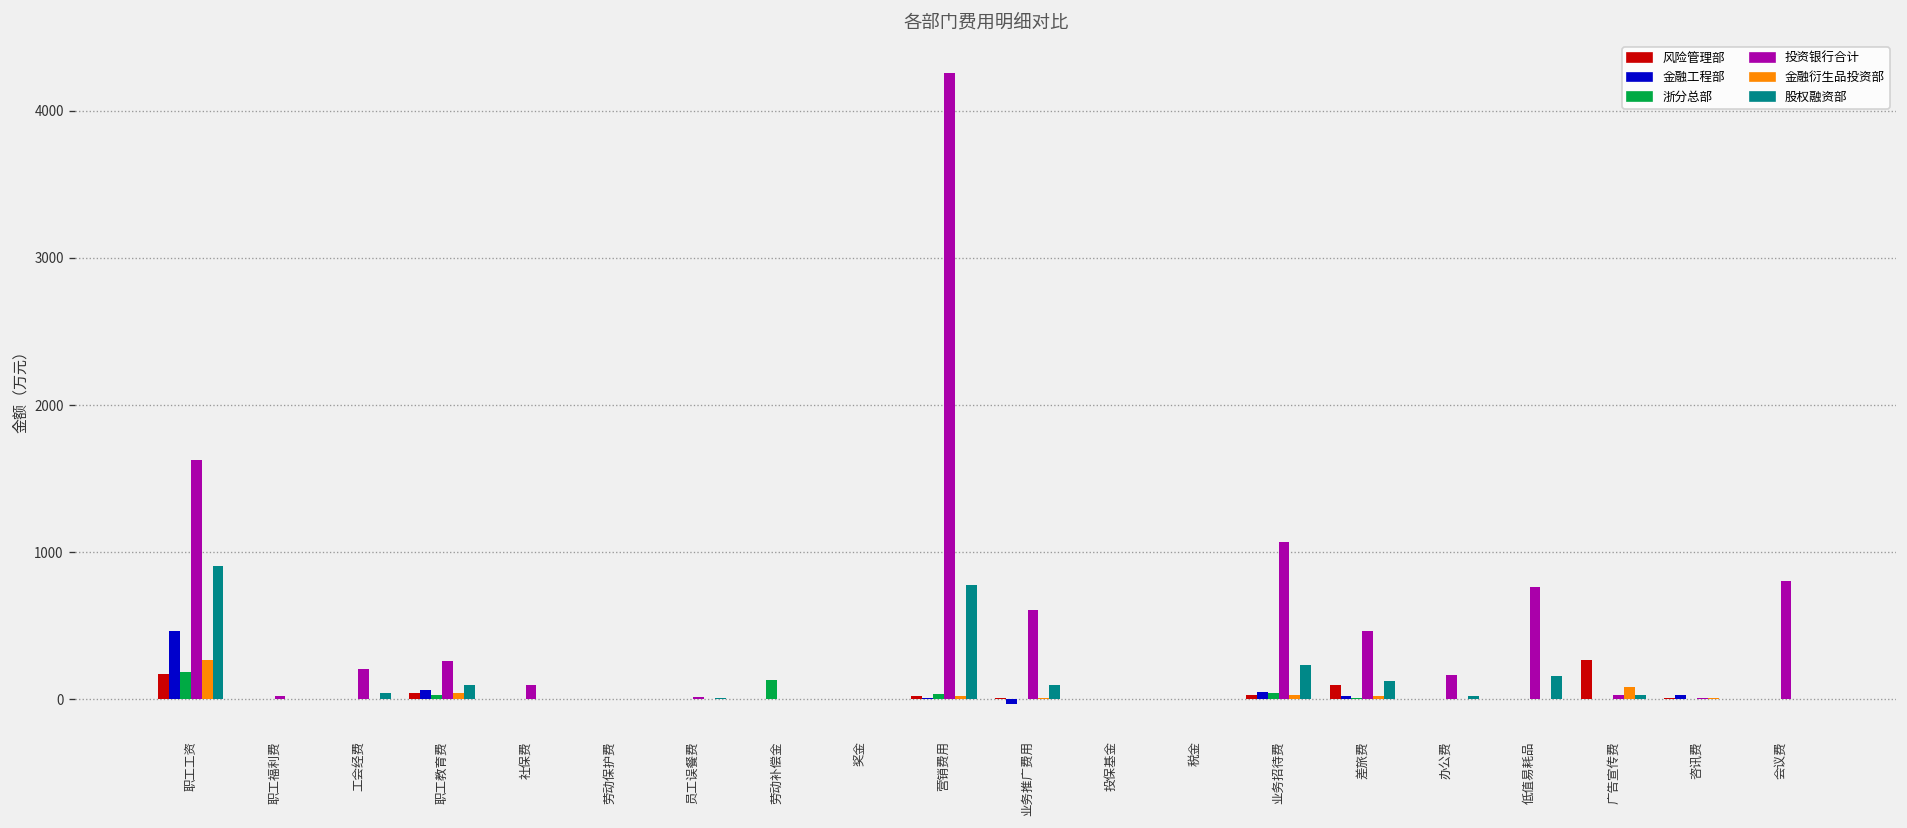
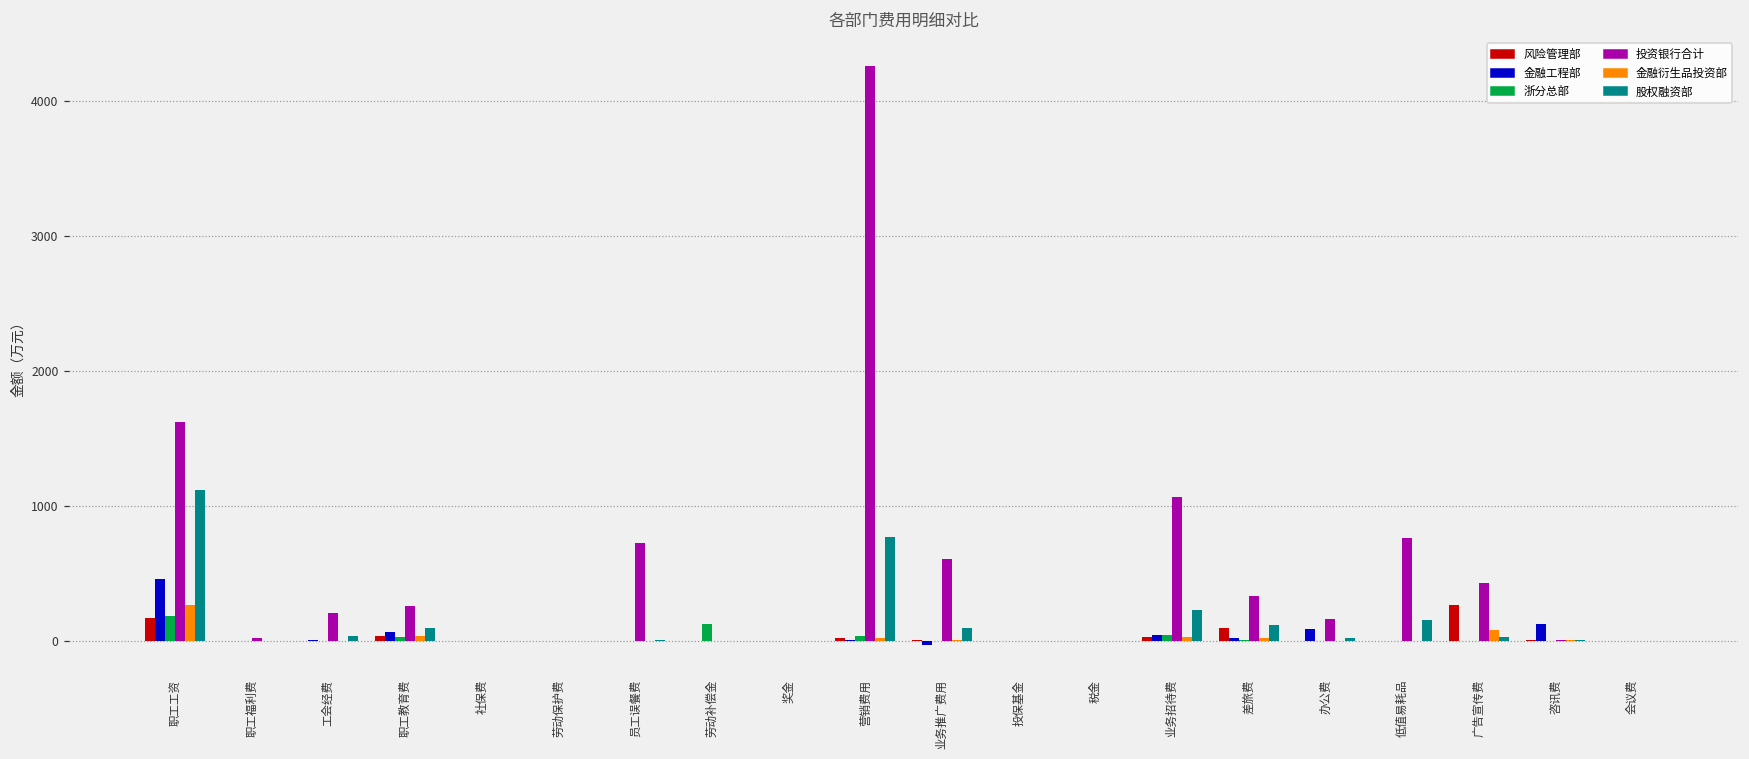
  {
    "风险管理部": {
      "职工工资": 170,
      "职工教育费": 40,
      "社保费": 0,
      "劳动补偿金": 0,
      "奖金": 0,
      "营销费用": 20,
      "投保基金": 0,
      "税金": 0,
      "业务招待费": 30,
      "差旅费": 100,
      "广告宣传费": 270,
      "会议费": 0
    },
    "金融工程部": {
      "职工工资": 460,
      "职工教育费": 70,
      "社保费": 0,
      "劳动保护费": 0,
      "奖金": 0,
      "业务推广费用": -30,
      "投保基金": 0,
      "税金": 0,
      "业务招待费": 50,
      "差旅费": 30,
-     "办公费": 0,
-     "咨讯费": 30,
+     "办公费": 90,
+     "咨讯费": 130,
      "会议费": 0
    },
    "浙分总部": {
      "职工工资": 190,
      "职工教育费": 30,
      "社保费": 0,
      "劳动保护费": 0,
      "劳动补偿金": 130,
      "奖金": 0,
      "营销费用": 40,
      "投保基金": 0,
      "税金": 0,
      "业务招待费": 40,
      "咨讯费": 0
    },
    "投资银行合计": {
      "职工工资": 1630,
      "职工福利费": 20,
      "工会经费": 210,
      "职工教育费": 260,
-     "社保费": 100,
-     "员工误餐费": 20,
+     "社保费": 0,
+     "员工误餐费": 730,
      "奖金": 0,
      "营销费用": 4260,
      "业务推广费用": 610,
      "投保基金": 0,
      "税金": 0,
      "业务招待费": 1070,
-     "差旅费": 460,
+     "差旅费": 340,
      "办公费": 170,
      "低值易耗品": 760,
-     "广告宣传费": 30,
-     "会议费": 810
+     "广告宣传费": 430,
+     "会议费": 0
    },
    "金融衍生品投资部": {
      "职工工资": 270,
      "职工教育费": 40,
      "社保费": 0,
      "奖金": 0,
      "营销费用": 20,
      "投保基金": 0,
      "税金": 0,
      "业务招待费": 30,
      "差旅费": 20,
      "广告宣传费": 90,
      "会议费": 0
    },
    "股权融资部": {
-     "职工工资": 910,
+     "职工工资": 1120,
      "工会经费": 40,
      "职工教育费": 100,
      "社保费": 0,
      "劳动保护费": 0,
      "劳动补偿金": 0,
      "奖金": 0,
      "营销费用": 780,
      "业务推广费用": 100,
      "投保基金": 0,
      "税金": 0,
      "业务招待费": 230,
      "差旅费": 120,
      "办公费": 20,
      "低值易耗品": 160,
      "广告宣传费": 30,
      "会议费": 0
    }
  }
